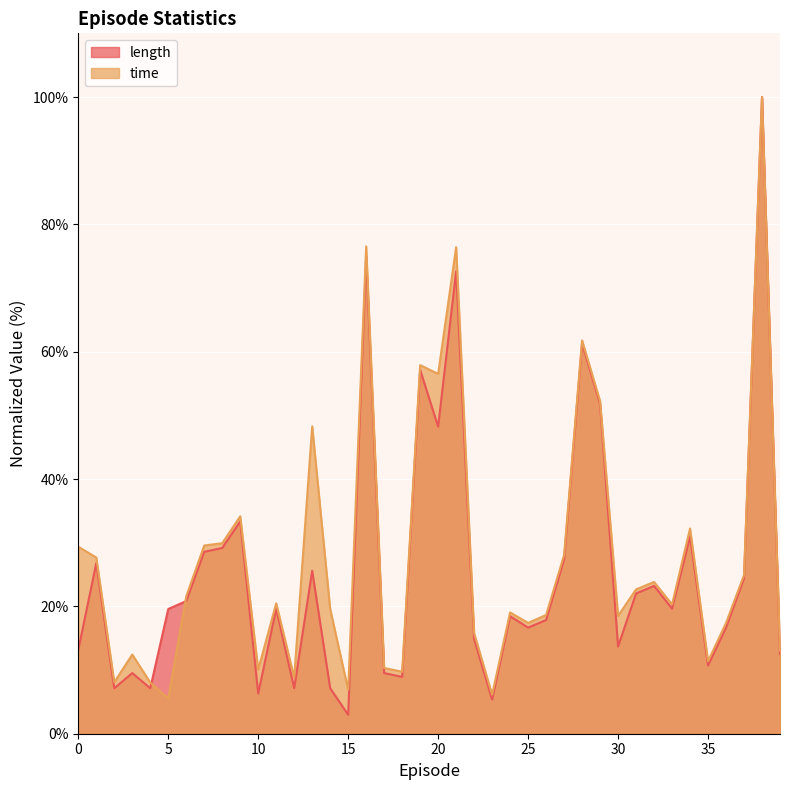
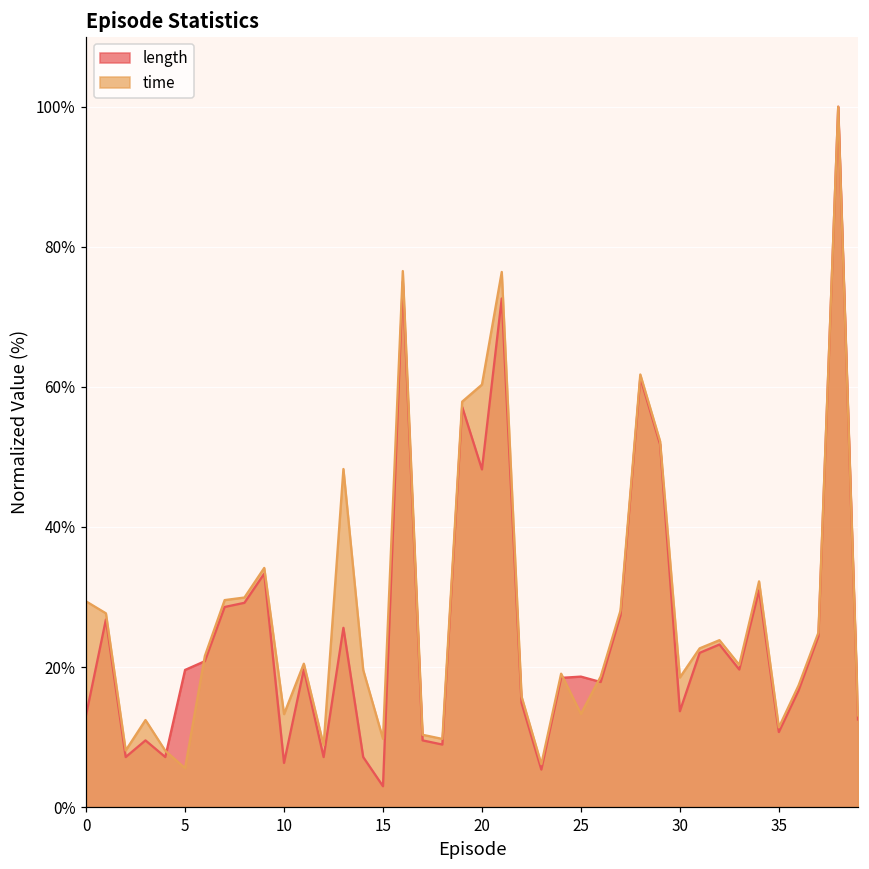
  {
    "length": {
      "0": "13%",
      "5": "20%",
      "10": "6%",
      "15": "3%",
      "20": "48%",
-     "25": "17%",
+     "25": "19%",
      "30": "14%",
      "35": "11%"
    },
    "time": {
      "0": "29%",
      "5": "6%",
-     "10": "10%",
-     "15": "7%",
-     "20": "57%",
-     "25": "17%",
+     "10": "13%",
+     "15": "10%",
+     "20": "60%",
+     "25": "13%",
      "30": "19%",
      "35": "11%"
    }
  }
